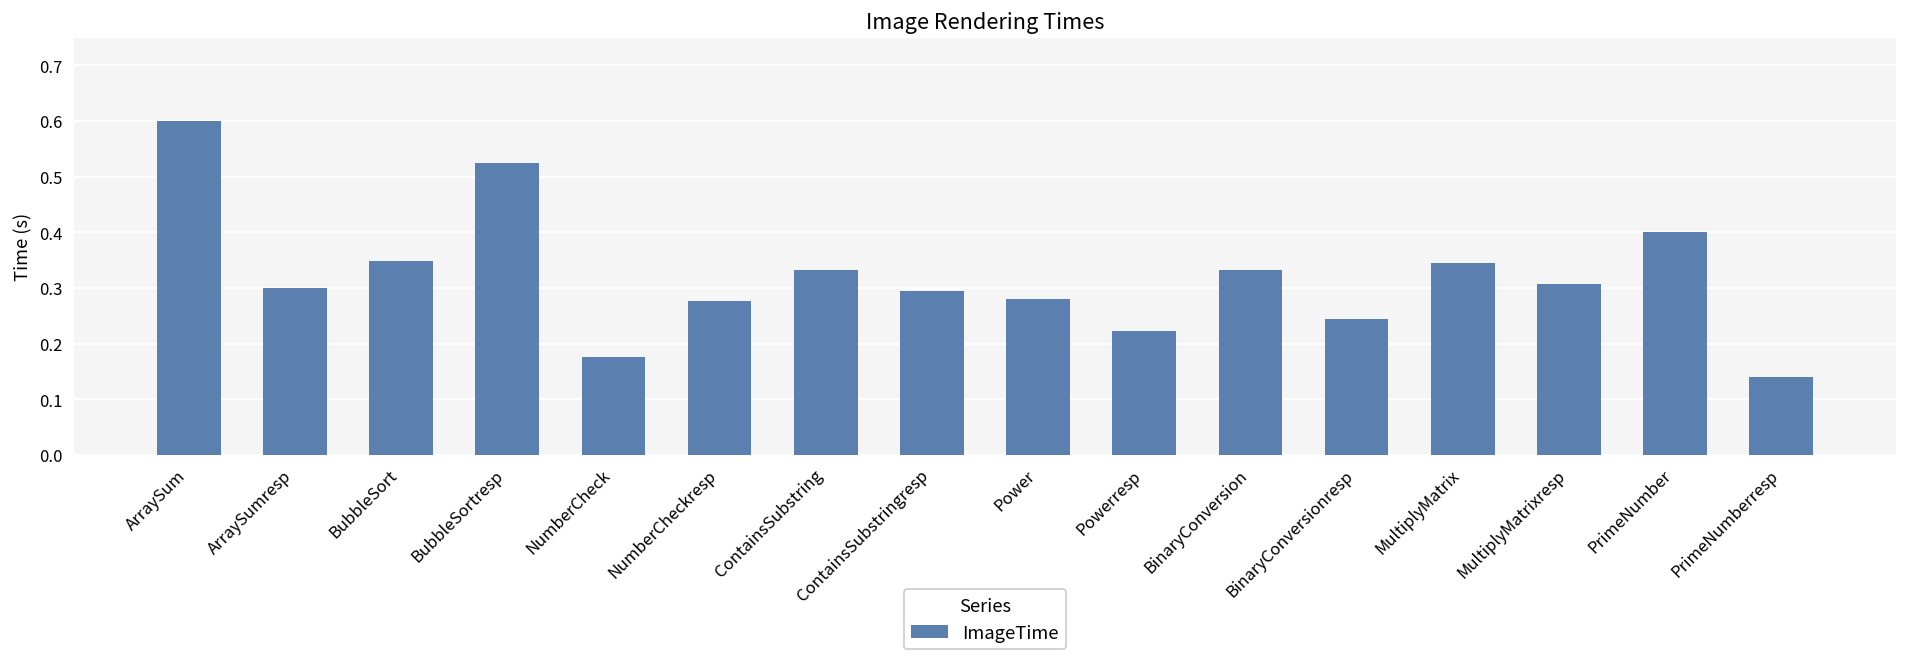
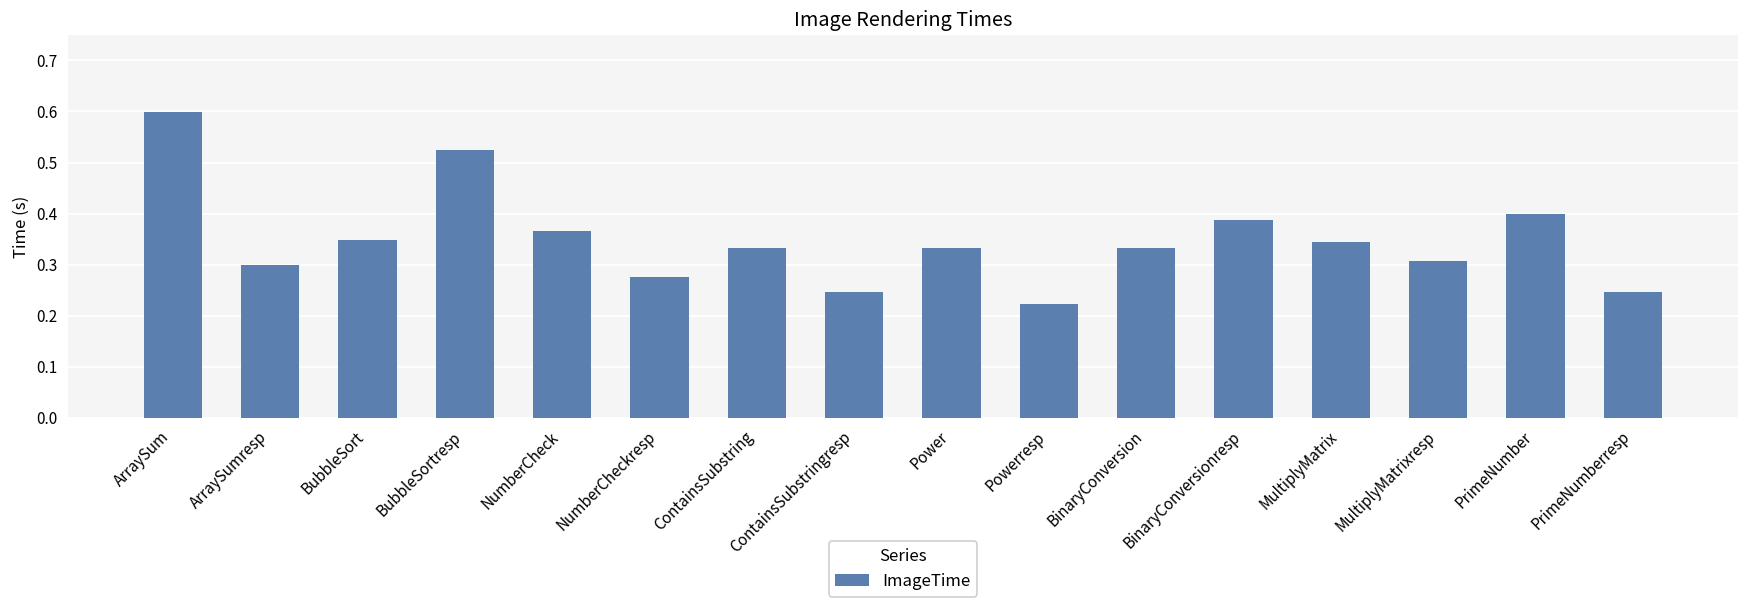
  {
    "ArraySum": 0.60,
    "ArraySumresp": 0.30,
    "BubbleSort": 0.35,
    "BubbleSortresp": 0.52,
-   "NumberCheck": 0.18,
+   "NumberCheck": 0.37,
    "NumberCheckresp": 0.28,
    "ContainsSubstring": 0.33,
-   "ContainsSubstringresp": 0.30,
-   "Power": 0.28,
+   "ContainsSubstringresp": 0.25,
+   "Power": 0.33,
    "Powerresp": 0.22,
    "BinaryConversion": 0.33,
-   "BinaryConversionresp": 0.24,
+   "BinaryConversionresp": 0.39,
    "MultiplyMatrix": 0.35,
    "MultiplyMatrixresp": 0.31,
    "PrimeNumber": 0.40,
-   "PrimeNumberresp": 0.14
+   "PrimeNumberresp": 0.25
  }
